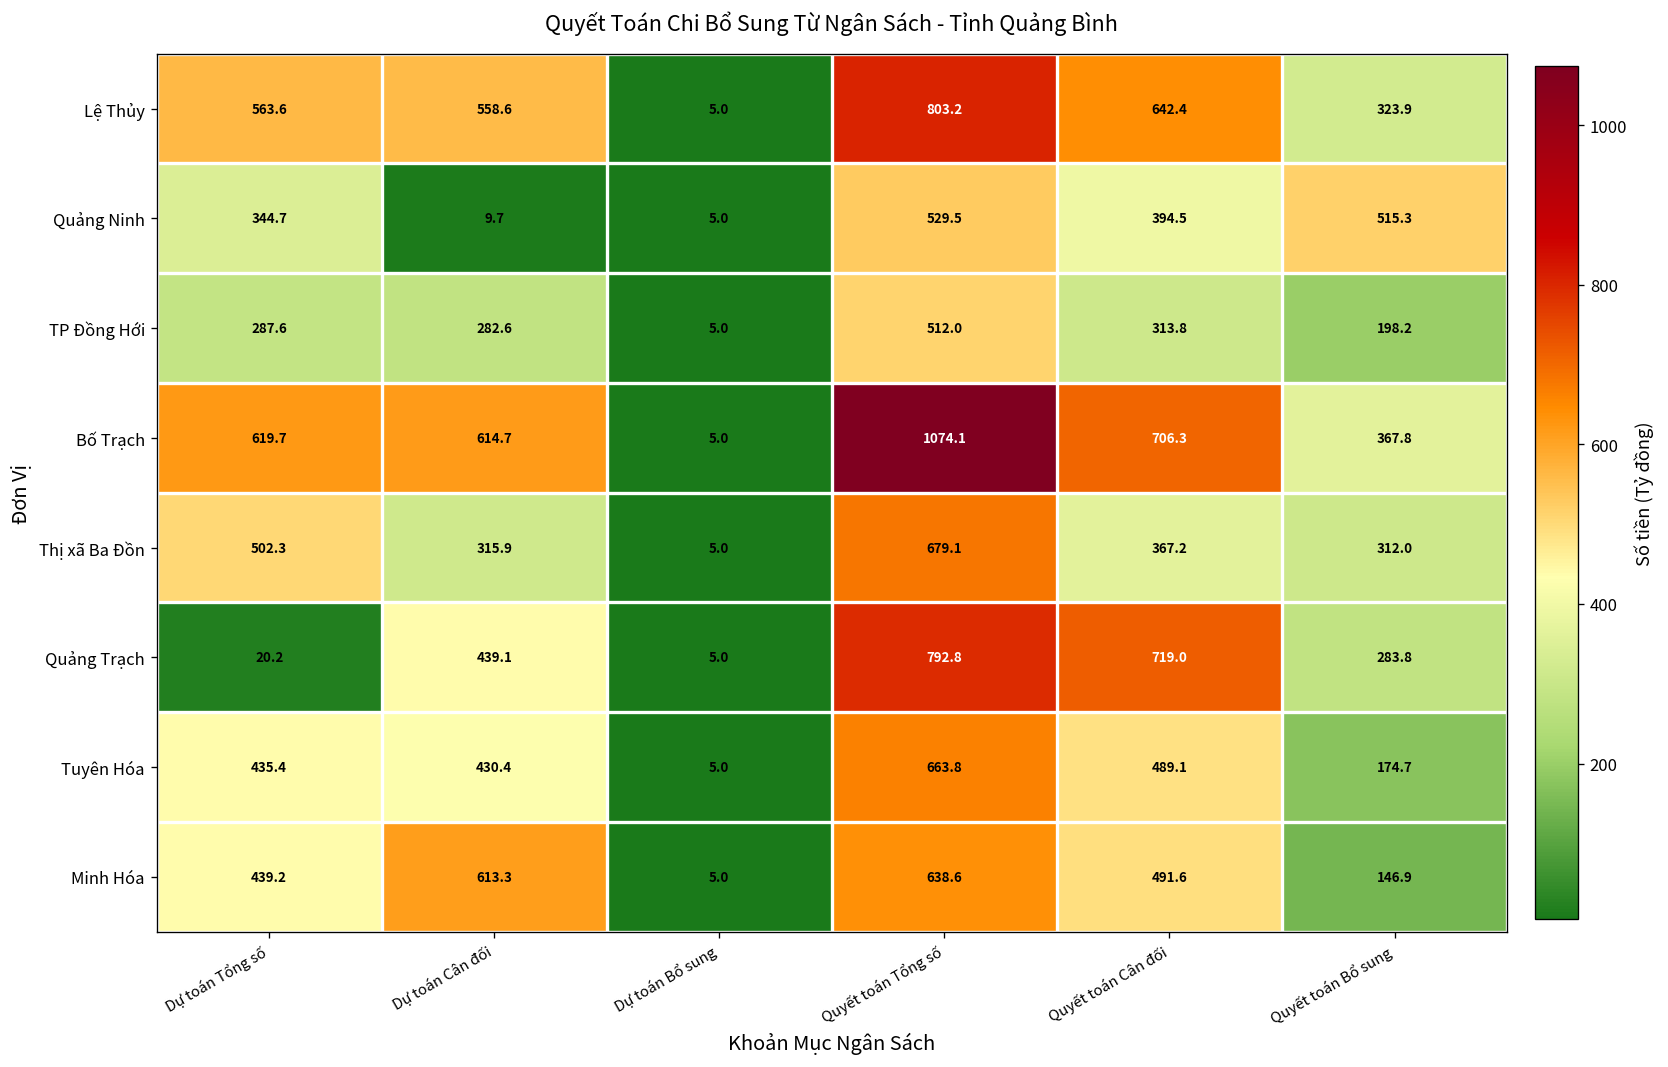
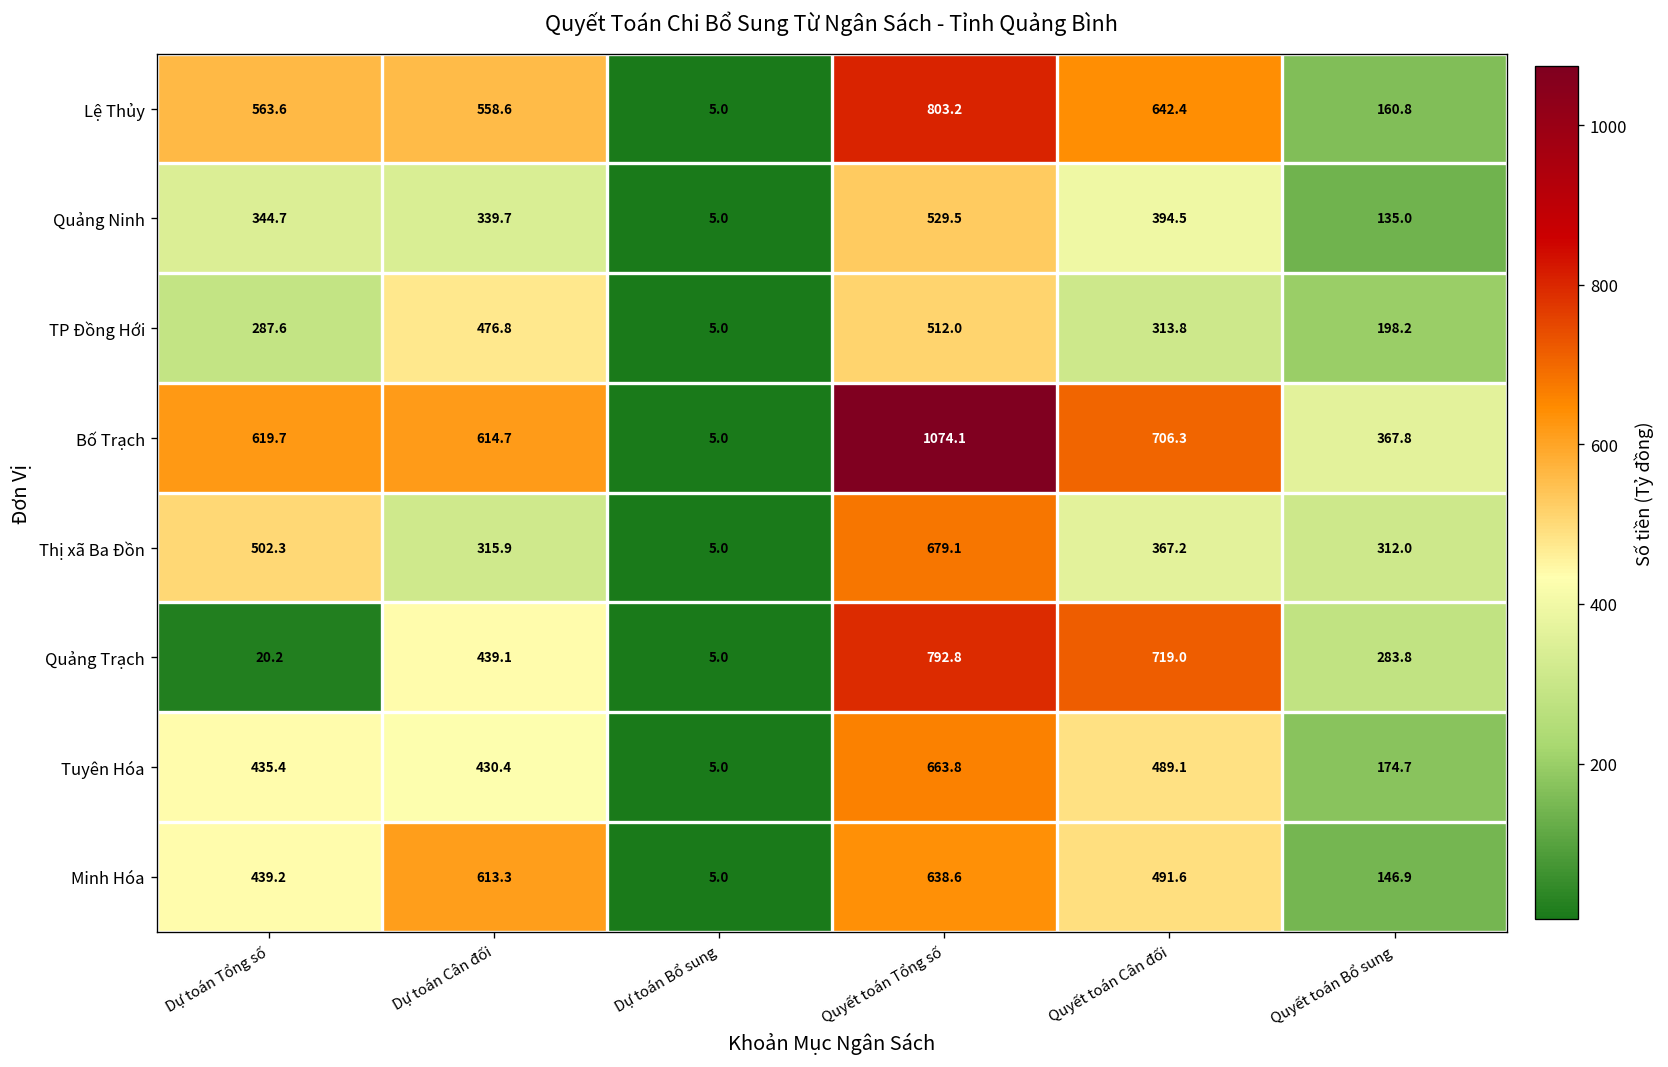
  {
    "Lệ Thủy": {
      "Dự toán Tổng số": 563.6,
      "Dự toán Cân đối": 558.6,
      "Dự toán Bổ sung": 5.0,
      "Quyết toán Tổng số": 803.2,
      "Quyết toán Cân đối": 642.4,
-     "Quyết toán Bổ sung": 323.9
+     "Quyết toán Bổ sung": 160.8
    },
    "Quảng Ninh": {
      "Dự toán Tổng số": 344.7,
-     "Dự toán Cân đối": 9.7,
+     "Dự toán Cân đối": 339.7,
      "Dự toán Bổ sung": 5.0,
      "Quyết toán Tổng số": 529.5,
      "Quyết toán Cân đối": 394.5,
-     "Quyết toán Bổ sung": 515.3
+     "Quyết toán Bổ sung": 135.0
    },
    "TP Đồng Hới": {
      "Dự toán Tổng số": 287.6,
-     "Dự toán Cân đối": 282.6,
+     "Dự toán Cân đối": 476.8,
      "Dự toán Bổ sung": 5.0,
      "Quyết toán Tổng số": 512.0,
      "Quyết toán Cân đối": 313.8,
      "Quyết toán Bổ sung": 198.2
    },
    "Bố Trạch": {
      "Dự toán Tổng số": 619.7,
      "Dự toán Cân đối": 614.7,
      "Dự toán Bổ sung": 5.0,
      "Quyết toán Tổng số": 1074.1,
      "Quyết toán Cân đối": 706.3,
      "Quyết toán Bổ sung": 367.8
    },
    "Thị xã Ba Đồn": {
      "Dự toán Tổng số": 502.3,
      "Dự toán Cân đối": 315.9,
      "Dự toán Bổ sung": 5.0,
      "Quyết toán Tổng số": 679.1,
      "Quyết toán Cân đối": 367.2,
      "Quyết toán Bổ sung": 312.0
    },
    "Quảng Trạch": {
      "Dự toán Tổng số": 20.2,
      "Dự toán Cân đối": 439.1,
      "Dự toán Bổ sung": 5.0,
      "Quyết toán Tổng số": 792.8,
      "Quyết toán Cân đối": 719.0,
      "Quyết toán Bổ sung": 283.8
    },
    "Tuyên Hóa": {
      "Dự toán Tổng số": 435.4,
      "Dự toán Cân đối": 430.4,
      "Dự toán Bổ sung": 5.0,
      "Quyết toán Tổng số": 663.8,
      "Quyết toán Cân đối": 489.1,
      "Quyết toán Bổ sung": 174.7
    },
    "Minh Hóa": {
      "Dự toán Tổng số": 439.2,
      "Dự toán Cân đối": 613.3,
      "Dự toán Bổ sung": 5.0,
      "Quyết toán Tổng số": 638.6,
      "Quyết toán Cân đối": 491.6,
      "Quyết toán Bổ sung": 146.9
    }
  }
